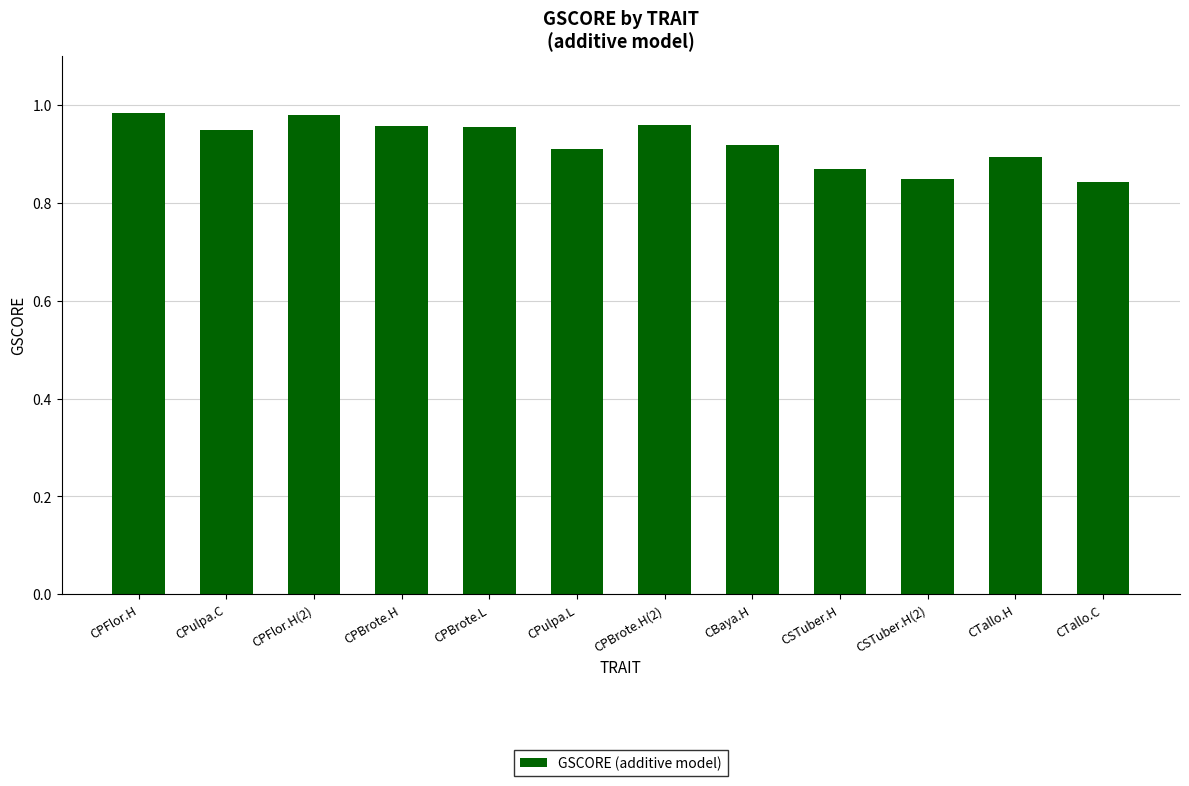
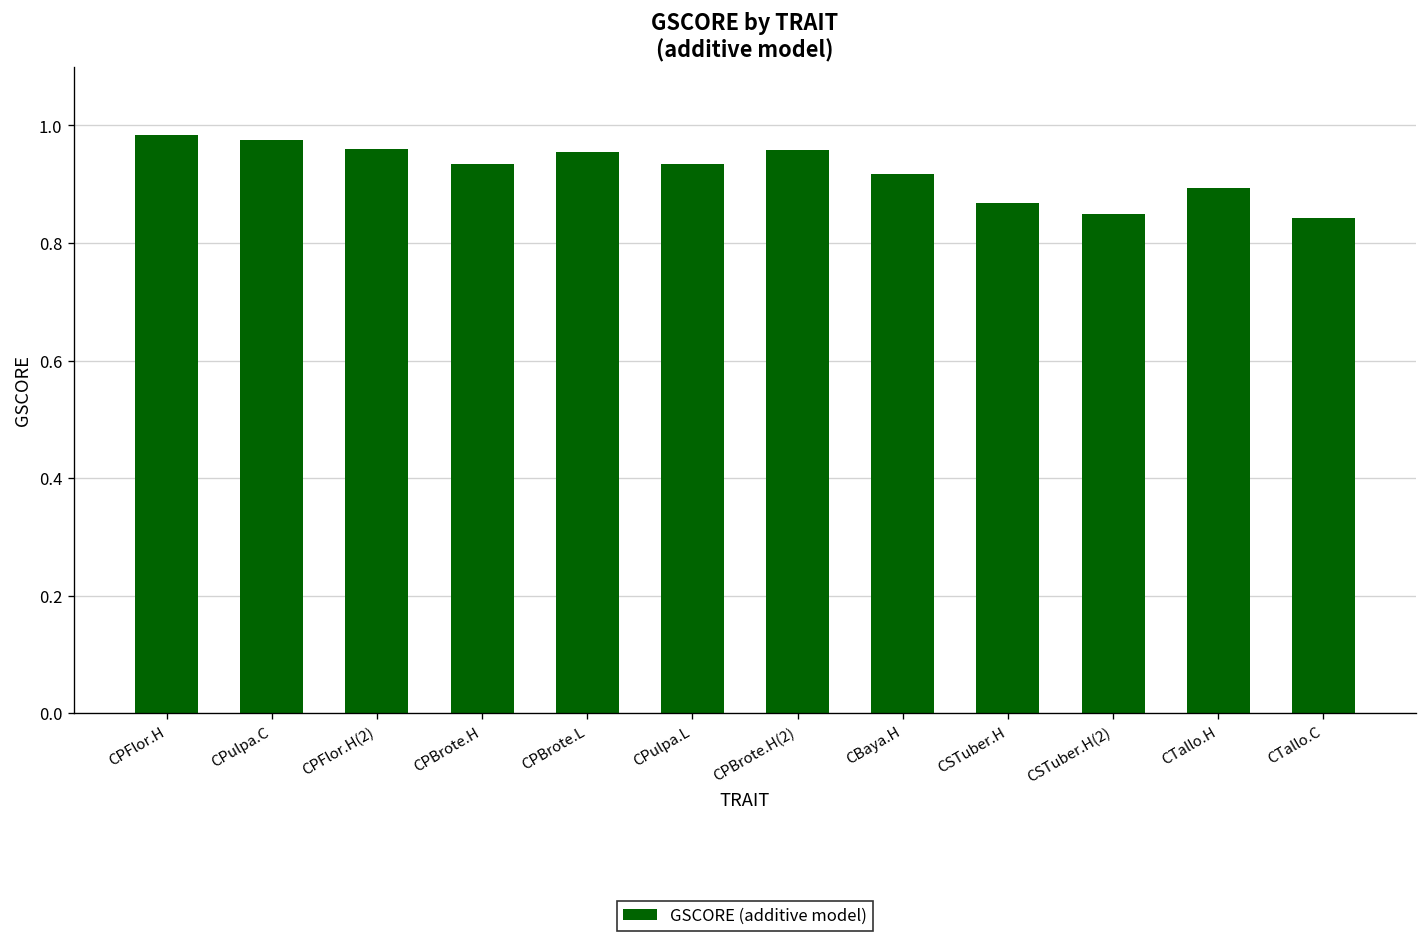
  {
    "CPFlor.H": 0.98,
-   "CPulpa.C": 0.95,
-   "CPFlor.H(2)": 0.98,
-   "CPBrote.H": 0.96,
+   "CPulpa.C": 0.98,
+   "CPFlor.H(2)": 0.96,
+   "CPBrote.H": 0.93,
    "CPBrote.L": 0.95,
-   "CPulpa.L": 0.91,
+   "CPulpa.L": 0.94,
    "CPBrote.H(2)": 0.96,
    "CBaya.H": 0.92,
    "CSTuber.H": 0.87,
    "CSTuber.H(2)": 0.85,
    "CTallo.H": 0.89,
    "CTallo.C": 0.84
  }
